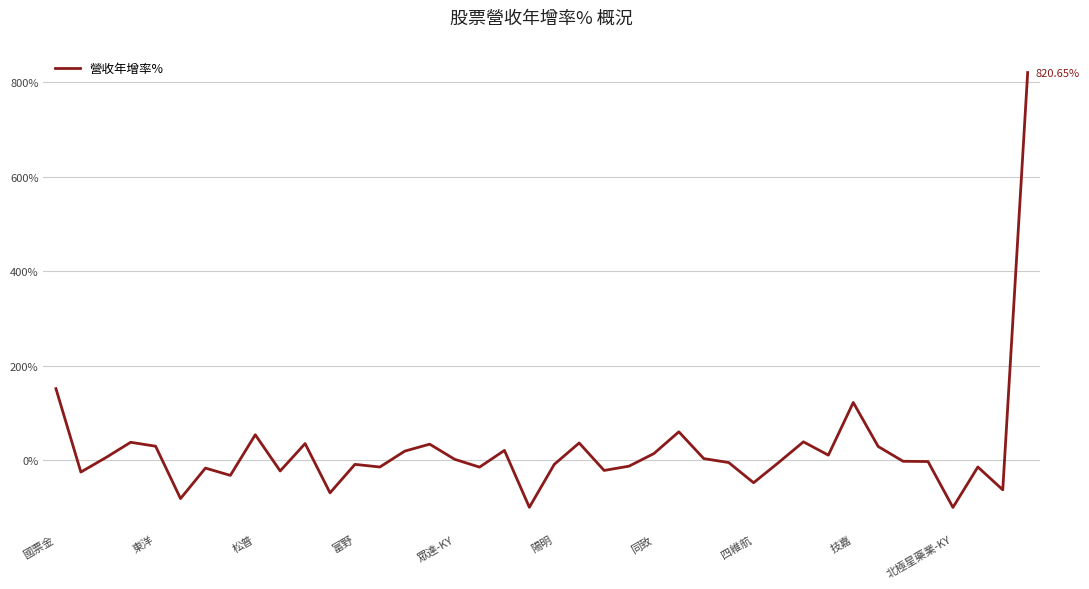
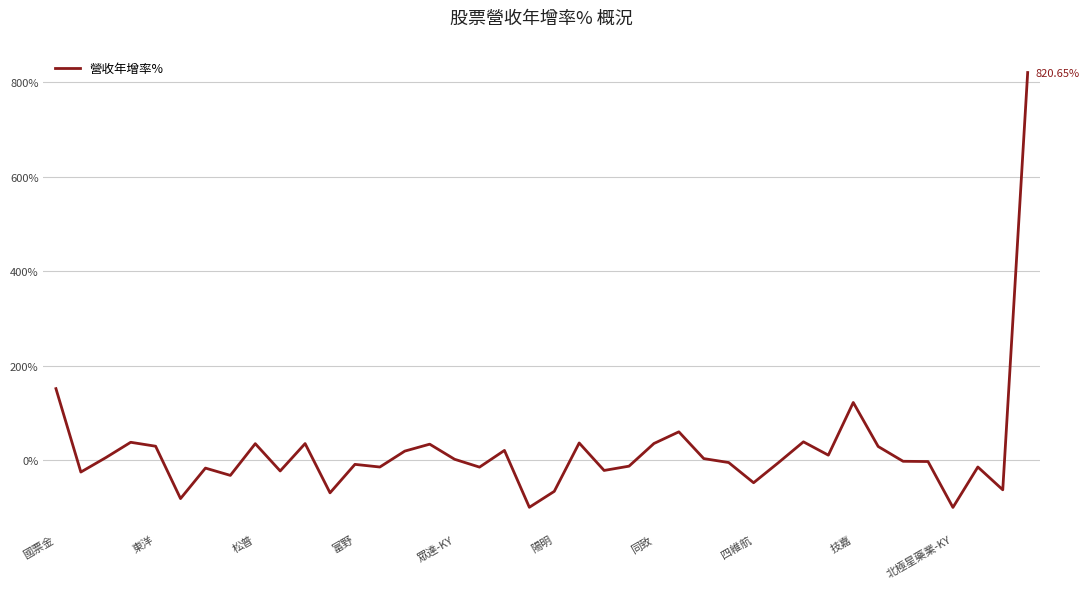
  {
    "國票金": "150%",
    "東洋": "30%",
-   "松普": "50%",
+   "松普": "30%",
    "富野": "-10%",
    "眾達-KY": "0%",
-   "陽明": "-10%",
-   "同致": "10%",
+   "陽明": "-70%",
+   "同致": "40%",
    "四維航": "-50%",
    "技嘉": "120%",
    "北極星藥業-KY": "-100%"
  }
